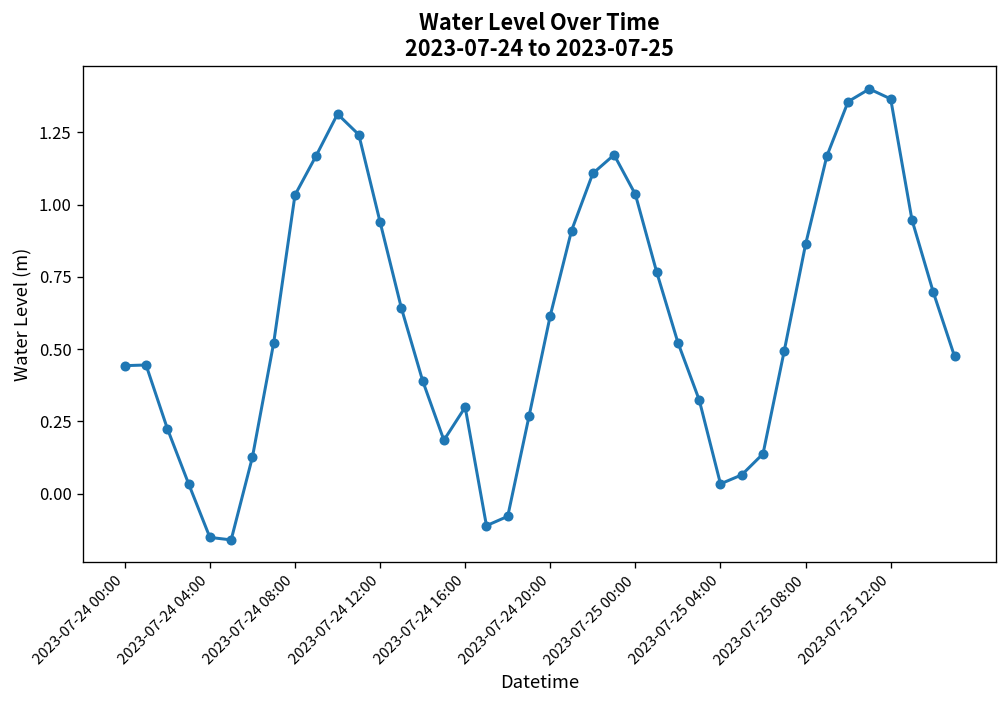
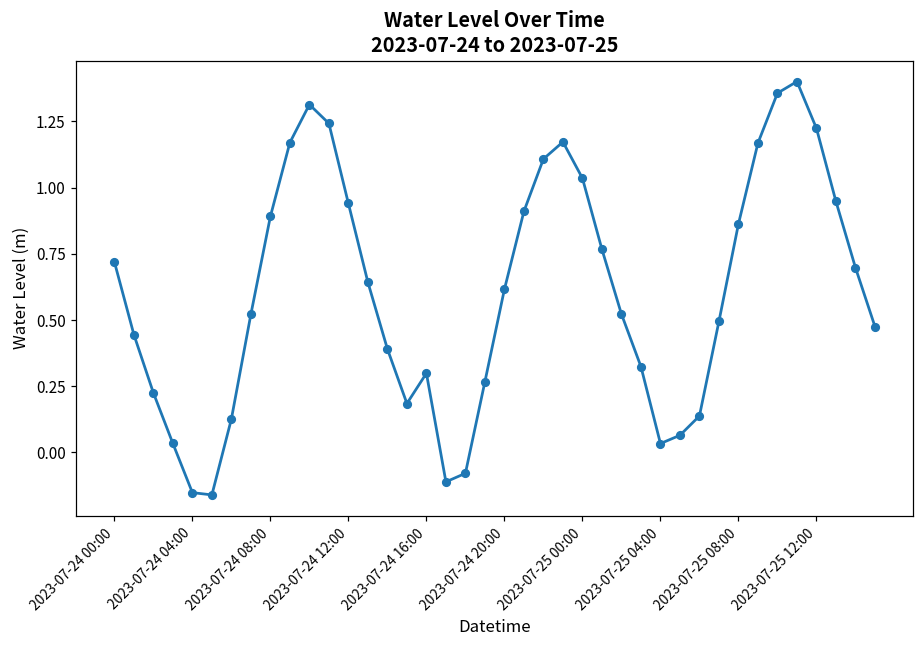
  {
-   "2023-07-24 00:00": 0.44,
+   "2023-07-24 00:00": 0.72,
    "2023-07-24 04:00": -0.15,
-   "2023-07-24 08:00": 1.03,
+   "2023-07-24 08:00": 0.89,
    "2023-07-24 12:00": 0.94,
    "2023-07-24 16:00": 0.30,
    "2023-07-24 20:00": 0.62,
    "2023-07-25 00:00": 1.04,
    "2023-07-25 04:00": 0.03,
    "2023-07-25 08:00": 0.86,
-   "2023-07-25 12:00": 1.37
+   "2023-07-25 12:00": 1.22
  }
